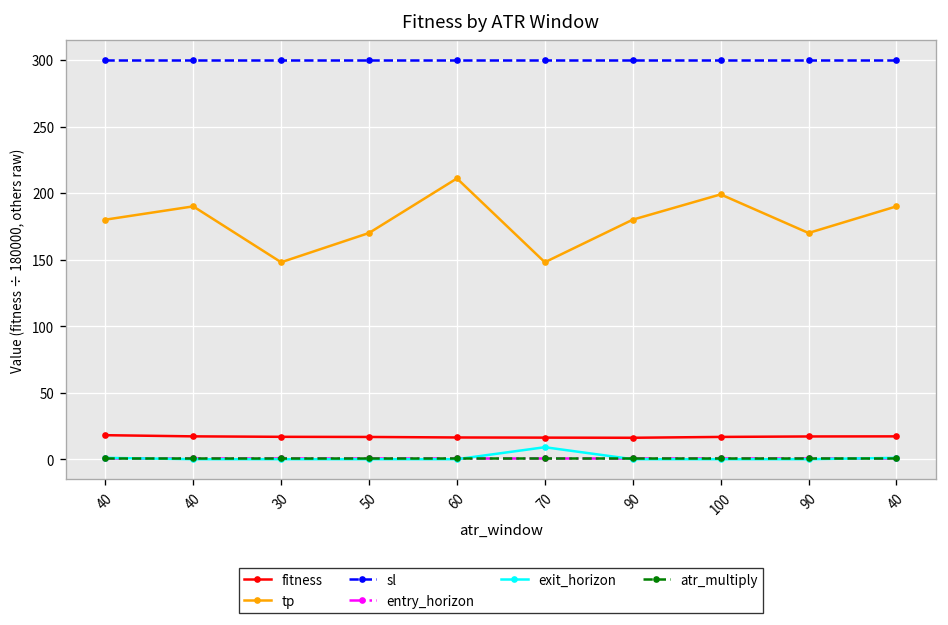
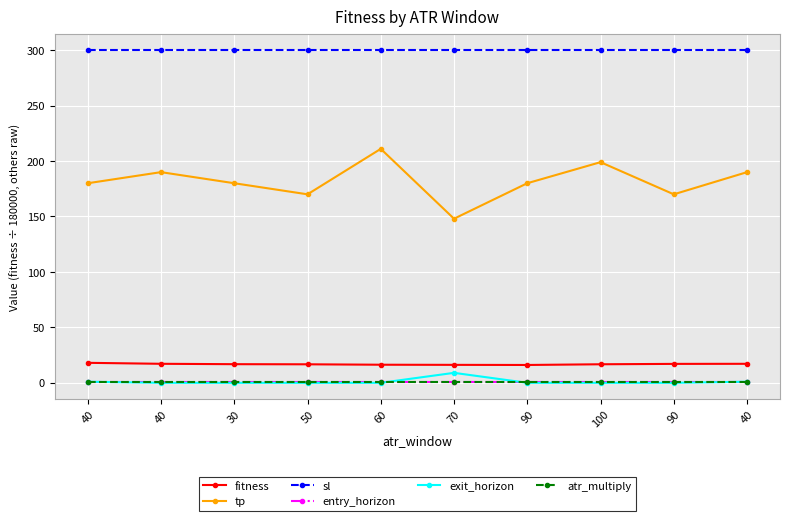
  {
    "fitness": {
      "30": 17,
      "50": 17,
      "60": 16,
      "70": 16,
      "100": 17
    },
    "tp": {
-     "30": 148,
+     "30": 180,
      "50": 170,
      "60": 211,
      "70": 148,
      "100": 199
    },
    "sl": {
      "30": 300,
      "50": 300,
      "60": 300,
      "70": 300,
      "100": 300
    },
    "atr_multiply": {
      "70": 1
    },
    "exit_horizon": {
      "70": 9
    }
  }
